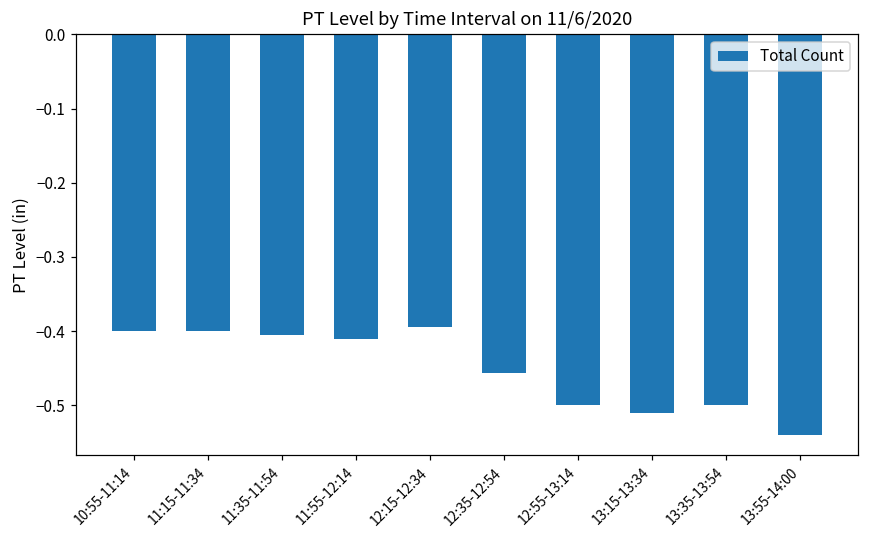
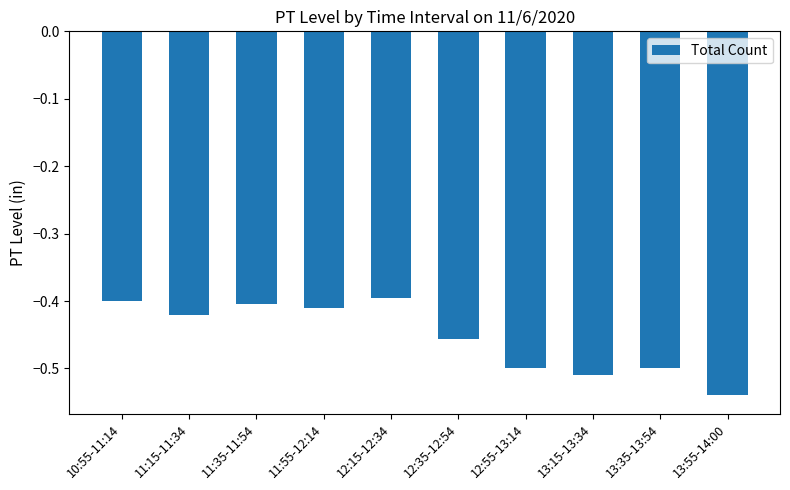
  {
    "10:55-11:14": -0.40,
-   "11:15-11:34": -0.40,
+   "11:15-11:34": -0.42,
    "11:35-11:54": -0.41,
    "11:55-12:14": -0.41,
    "12:15-12:34": -0.40,
    "12:35-12:54": -0.46,
    "12:55-13:14": -0.50,
    "13:15-13:34": -0.51,
    "13:35-13:54": -0.50,
    "13:55-14:00": -0.54
  }
